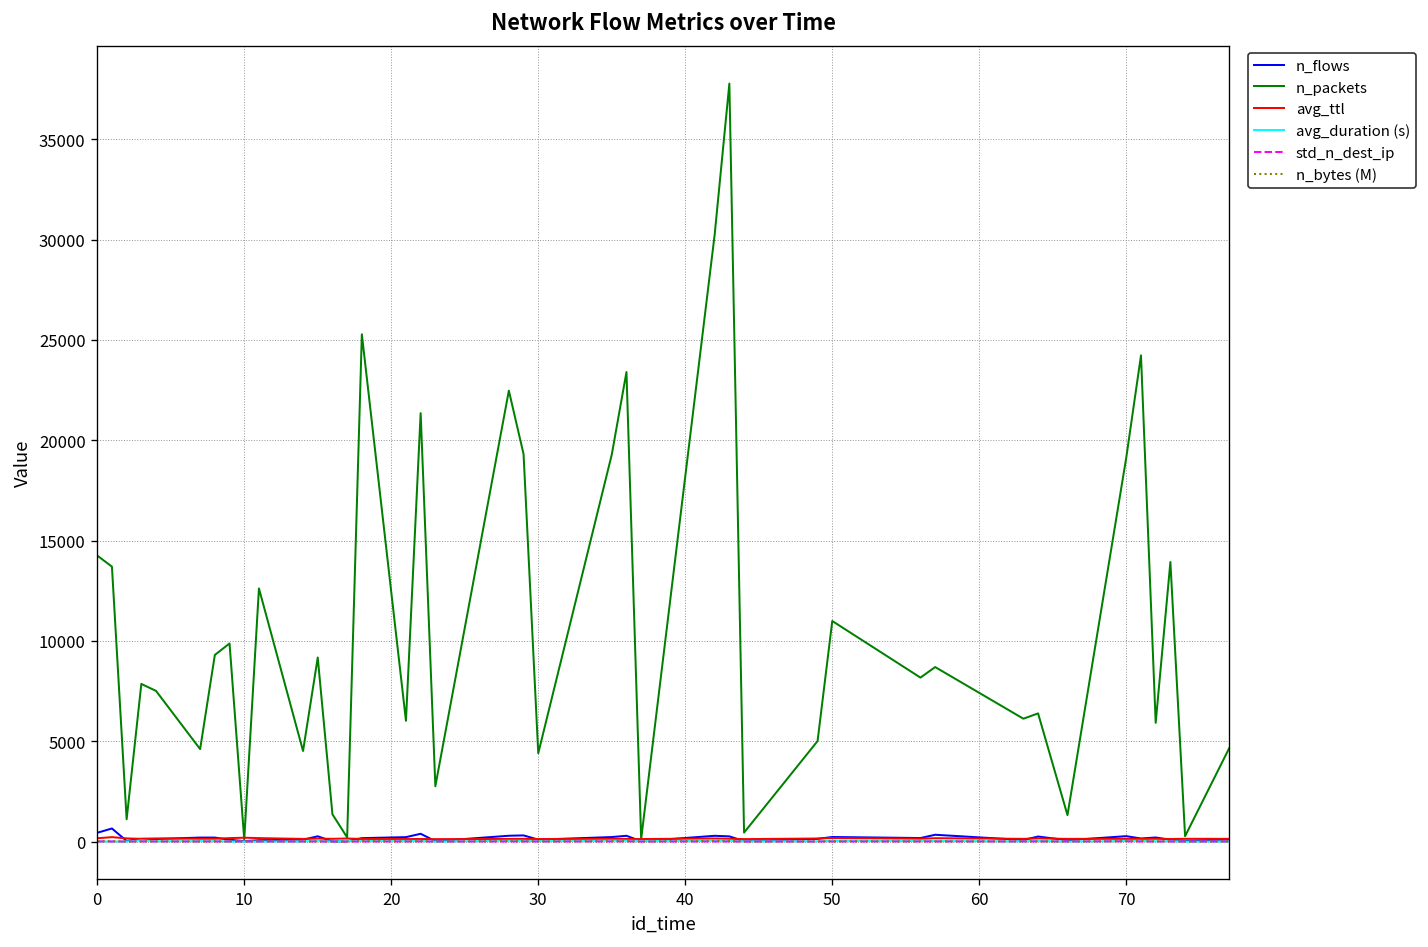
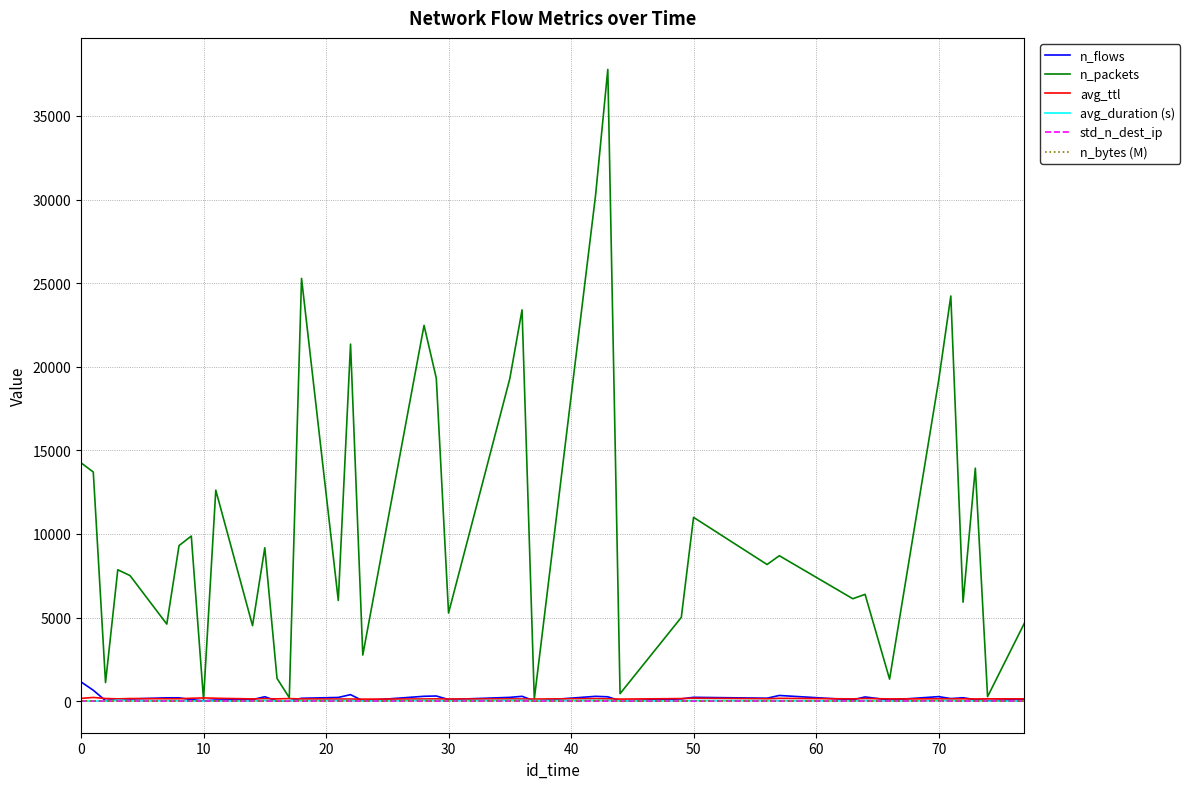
  {
    "n_flows": {
-     "0": 400
+     "0": 1200
    },
    "n_packets": {
      "0": 14300,
-     "30": 4400,
+     "30": 5300,
      "50": 11000,
      "70": 19100
    }
  }
